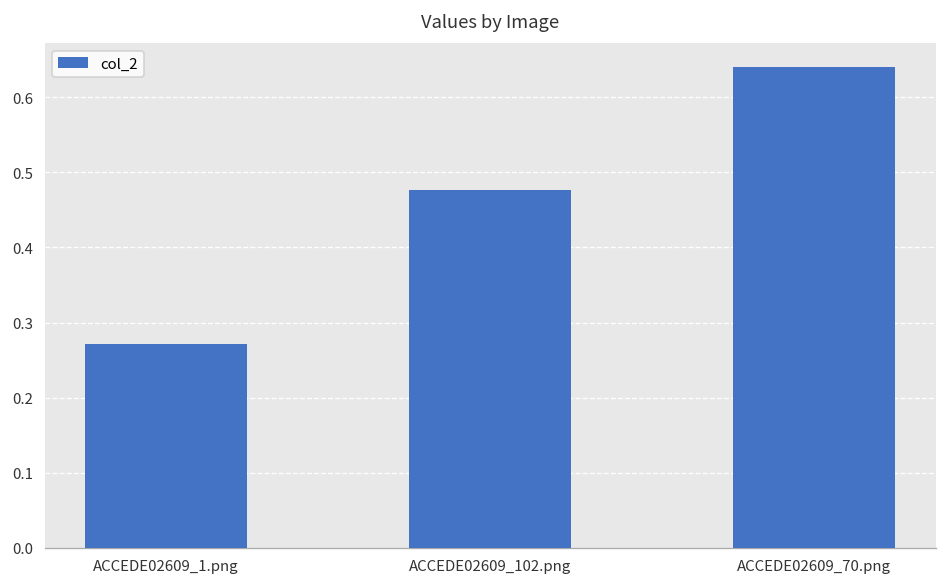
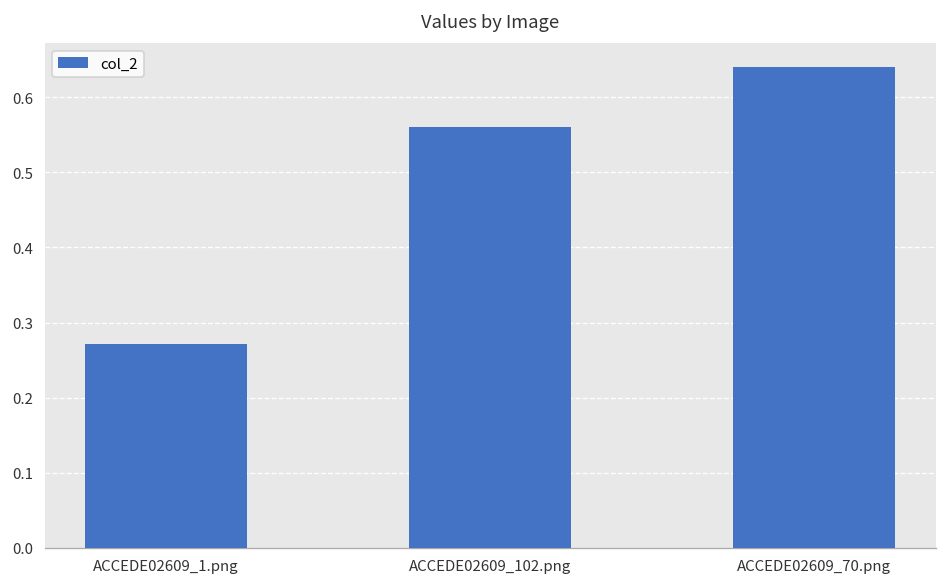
  {
    "ACCEDE02609_1.png": 0.27,
-   "ACCEDE02609_102.png": 0.48,
+   "ACCEDE02609_102.png": 0.56,
    "ACCEDE02609_70.png": 0.64
  }
